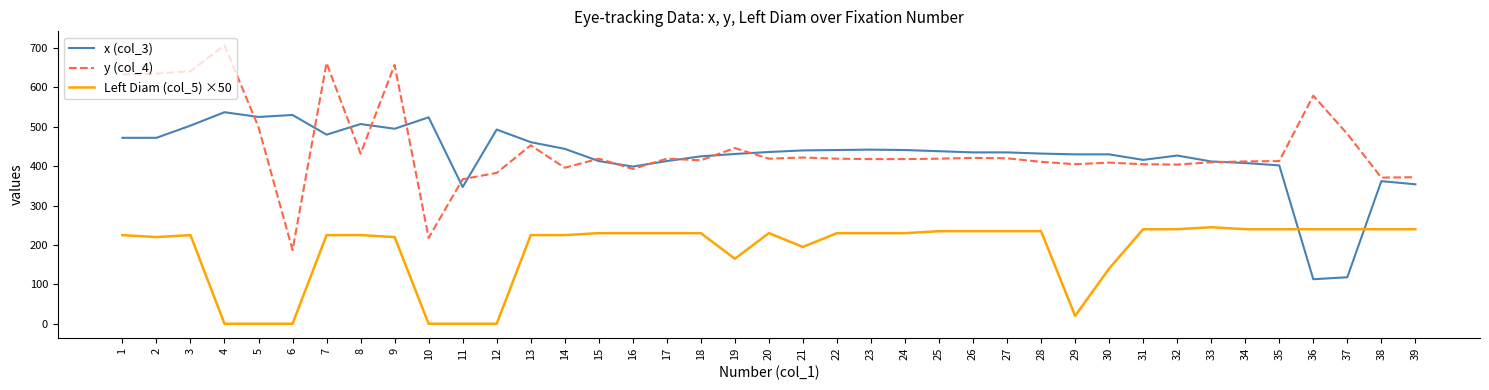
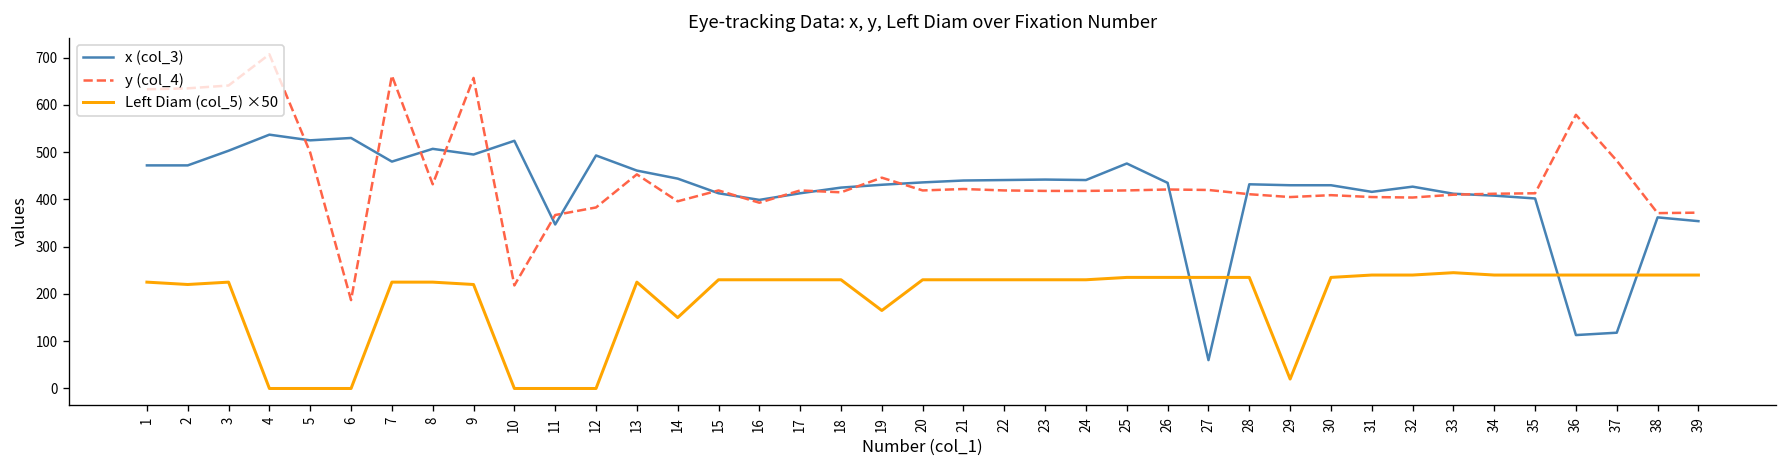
  {
    "x (col_3)": {
      "1": 470,
      "2": 470,
      "3": 500,
      "4": 540,
      "5": 530,
      "6": 530,
      "7": 480,
      "8": 510,
      "9": 500,
      "10": 520,
      "11": 350,
      "12": 490,
      "13": 460,
      "14": 440,
      "18": 430,
      "19": 430,
      "20": 440,
      "21": 440,
      "22": 440,
      "23": 440,
      "24": 440,
-     "25": 440,
+     "25": 480,
      "26": 440,
-     "27": 440,
+     "27": 60,
      "28": 430,
      "29": 430,
      "30": 430,
      "31": 420,
      "32": 430,
      "35": 400,
      "36": 110,
      "37": 120,
      "38": 360,
      "39": 350
    },
    "y (col_4)": {
      "5": 500,
      "6": 190,
      "7": 660,
      "8": 430,
      "9": 660,
      "10": 220,
      "11": 370,
      "12": 380,
      "13": 450,
      "14": 400,
      "18": 420,
      "19": 450,
      "20": 420,
      "21": 420,
      "22": 420,
      "23": 420,
      "24": 420,
      "25": 420,
      "26": 420,
      "27": 420,
      "28": 410,
      "29": 410,
      "30": 410,
      "31": 410,
      "32": 400,
      "35": 410,
      "36": 580,
      "37": 480,
      "38": 370,
      "39": 370
    },
    "Left Diam (col_5) ×50": {
      "1": 230,
      "2": 220,
      "3": 230,
      "4": 0,
      "5": 0,
      "6": 0,
      "7": 230,
      "8": 230,
      "9": 220,
      "10": 0,
      "11": 0,
      "12": 0,
      "13": 230,
-     "14": 230,
+     "14": 150,
      "15": 230,
      "16": 230,
      "17": 230,
      "18": 230,
      "19": 170,
      "20": 230,
-     "21": 200,
+     "21": 230,
      "22": 230,
      "23": 230,
      "24": 230,
      "25": 240,
      "26": 240,
      "27": 240,
      "28": 240,
      "29": 20,
-     "30": 140,
+     "30": 240,
      "31": 240,
      "32": 240,
      "33": 250,
      "34": 240,
      "35": 240,
      "36": 240,
      "37": 240,
      "38": 240,
      "39": 240
    }
  }
